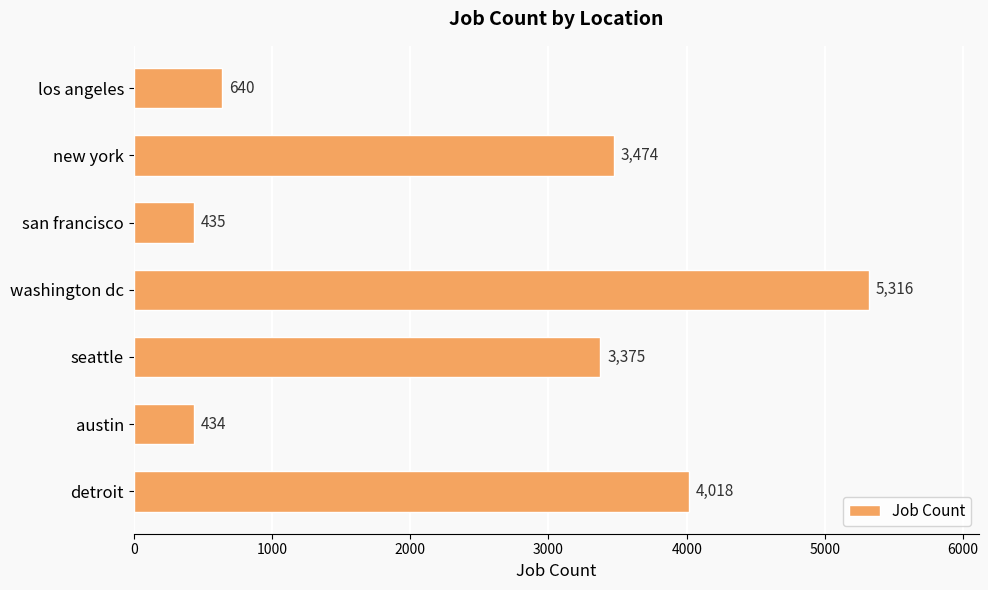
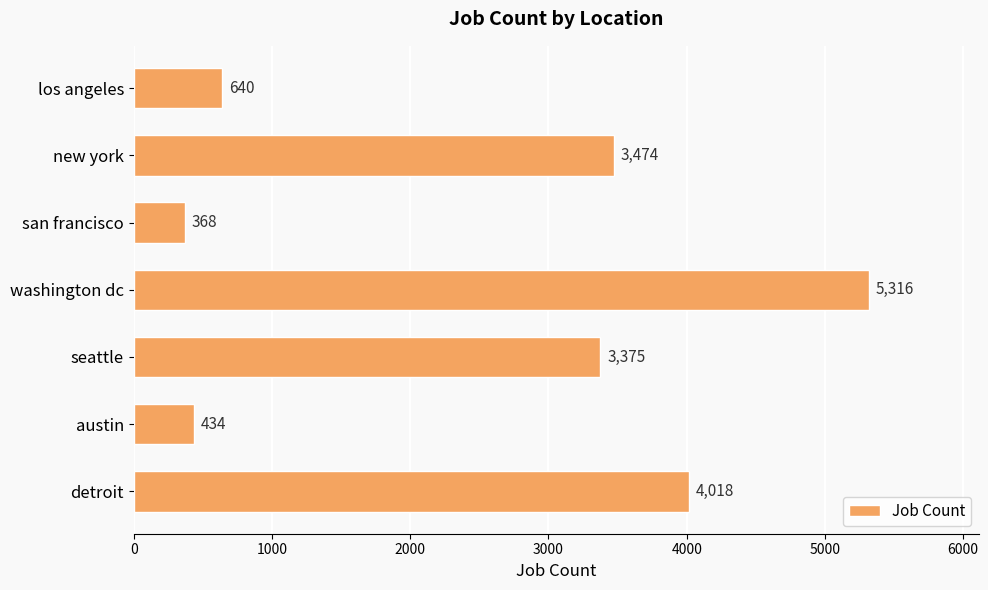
  {
    "los angeles": "640",
    "new york": "3,474",
-   "san francisco": "435",
+   "san francisco": "368",
    "washington dc": "5,316",
    "seattle": "3,375",
    "austin": "434",
    "detroit": "4,018"
  }
